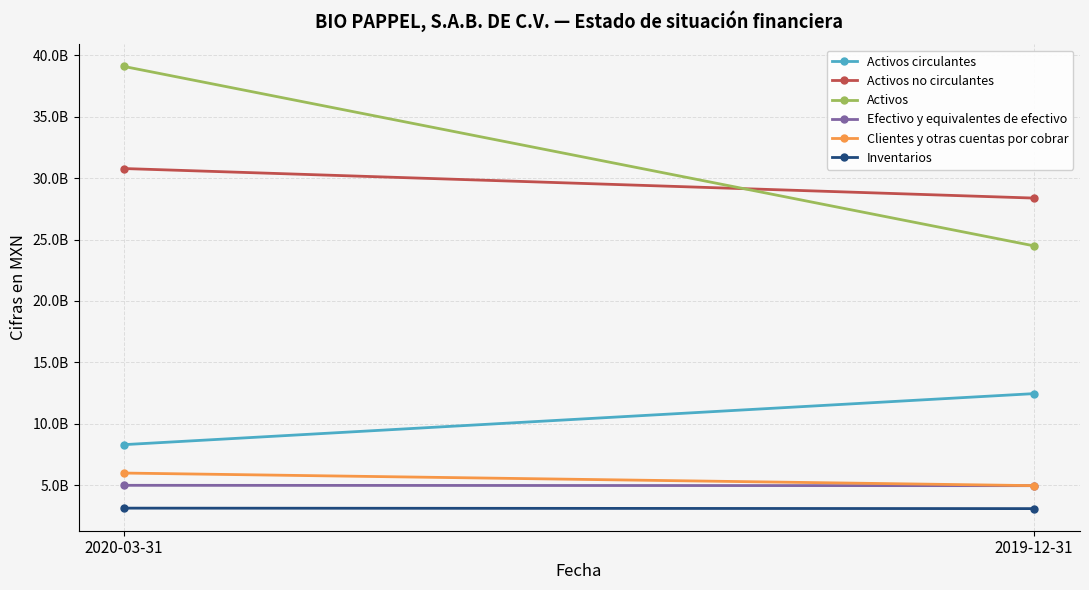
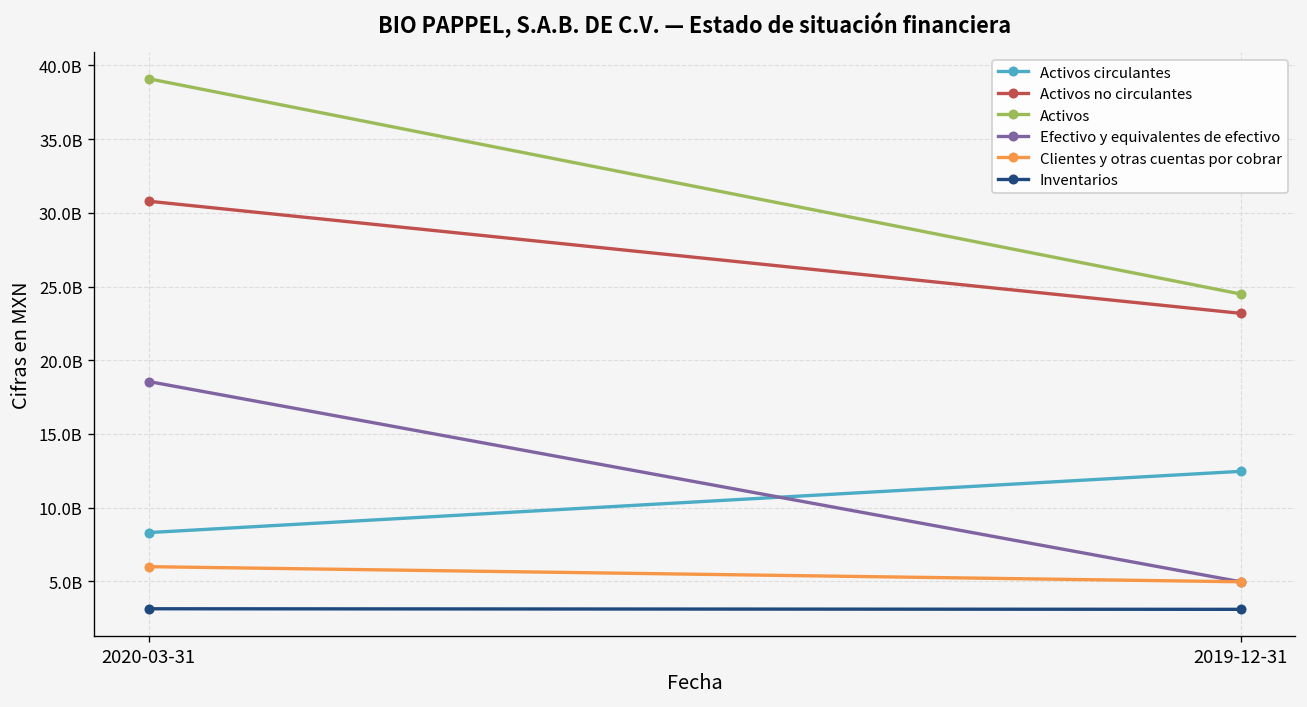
  {
    "Activos circulantes": {
      "2020-03-31": 8300000000,
      "2019-12-31": 12500000000
    },
    "Activos no circulantes": {
      "2020-03-31": 30800000000,
-     "2019-12-31": 28400000000
+     "2019-12-31": 23200000000
    },
    "Activos": {
      "2020-03-31": 39100000000,
      "2019-12-31": 24500000000
    },
    "Efectivo y equivalentes de efectivo": {
-     "2020-03-31": 5000000000
+     "2020-03-31": 18500000000
    },
    "Clientes y otras cuentas por cobrar": {
      "2020-03-31": 6000000000
    },
    "Inventarios": {
      "2020-03-31": 3100000000,
      "2019-12-31": 3100000000
    }
  }
